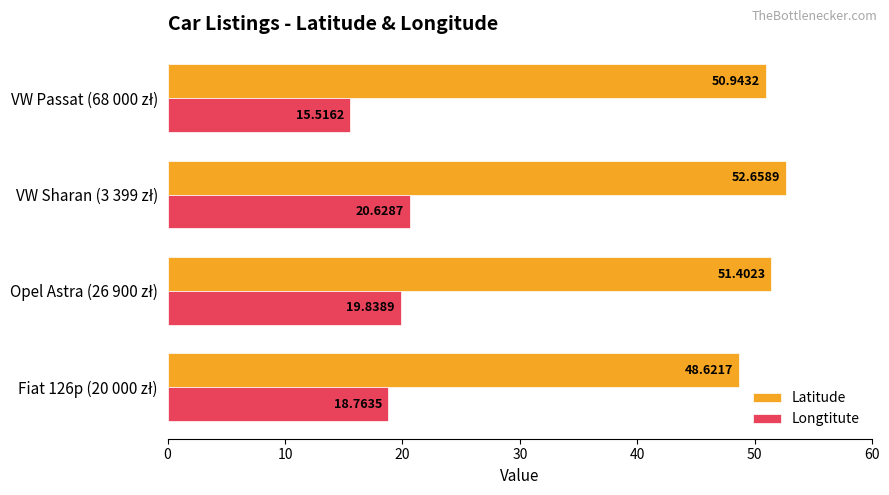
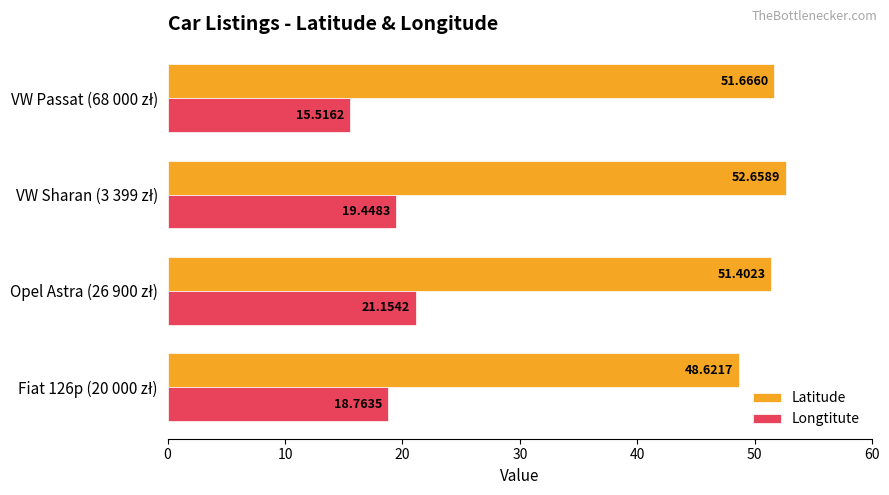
  {
    "Latitude": {
-     "VW Passat (68 000 zł)": 50.9432,
+     "VW Passat (68 000 zł)": 51.6660,
      "VW Sharan (3 399 zł)": 52.6589,
      "Opel Astra (26 900 zł)": 51.4023,
      "Fiat 126p (20 000 zł)": 48.6217
    },
    "Longtitute": {
      "VW Passat (68 000 zł)": 15.5162,
-     "VW Sharan (3 399 zł)": 20.6287,
-     "Opel Astra (26 900 zł)": 19.8389,
+     "VW Sharan (3 399 zł)": 19.4483,
+     "Opel Astra (26 900 zł)": 21.1542,
      "Fiat 126p (20 000 zł)": 18.7635
    }
  }
